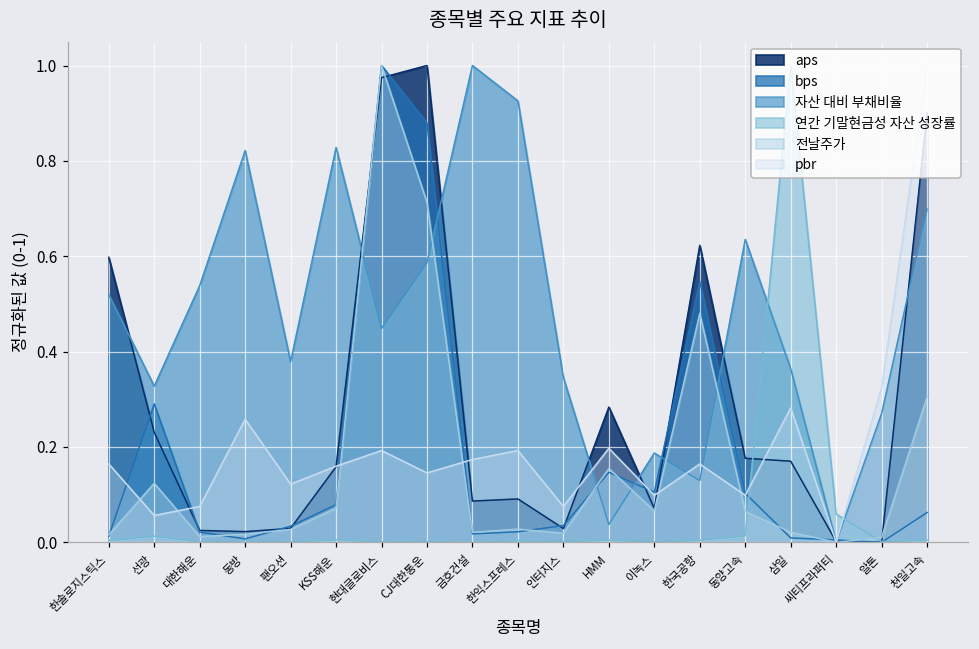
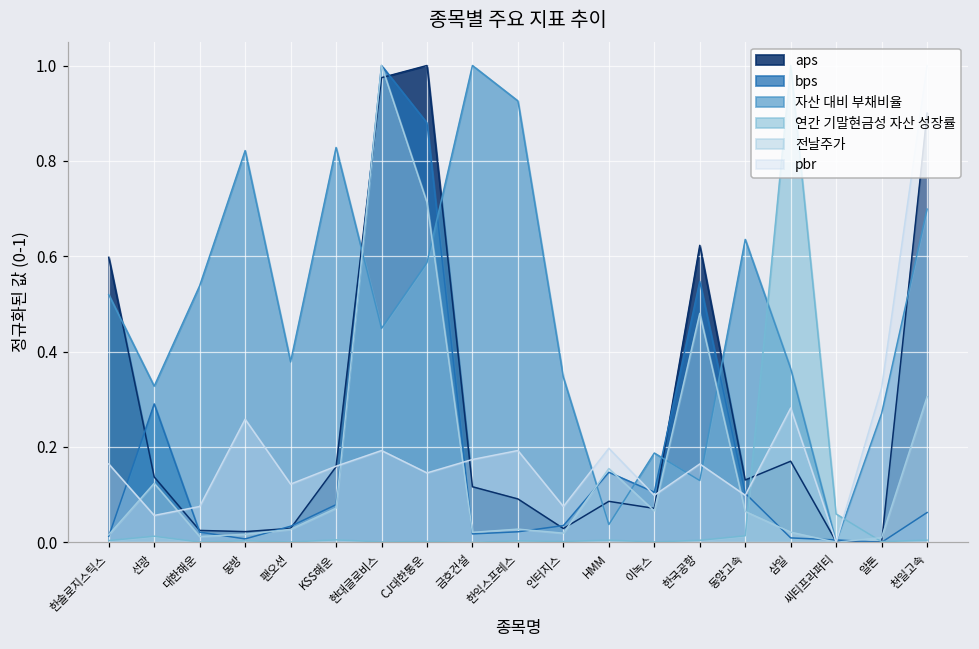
  {
    "aps": {
      "한솔로지스틱스": 0.60,
-     "선광": 0.23,
+     "선광": 0.14,
      "현대글로비스": 0.97,
      "CJ대한통운": 1.00,
-     "금호건설": 0.09,
+     "금호건설": 0.12,
      "한익스프레스": 0.09,
      "인터지스": 0.03,
-     "HMM": 0.28,
+     "HMM": 0.09,
      "한국공항": 0.62,
-     "동양고속": 0.18,
+     "동양고속": 0.13,
      "삼일": 0.17
    }
  }
